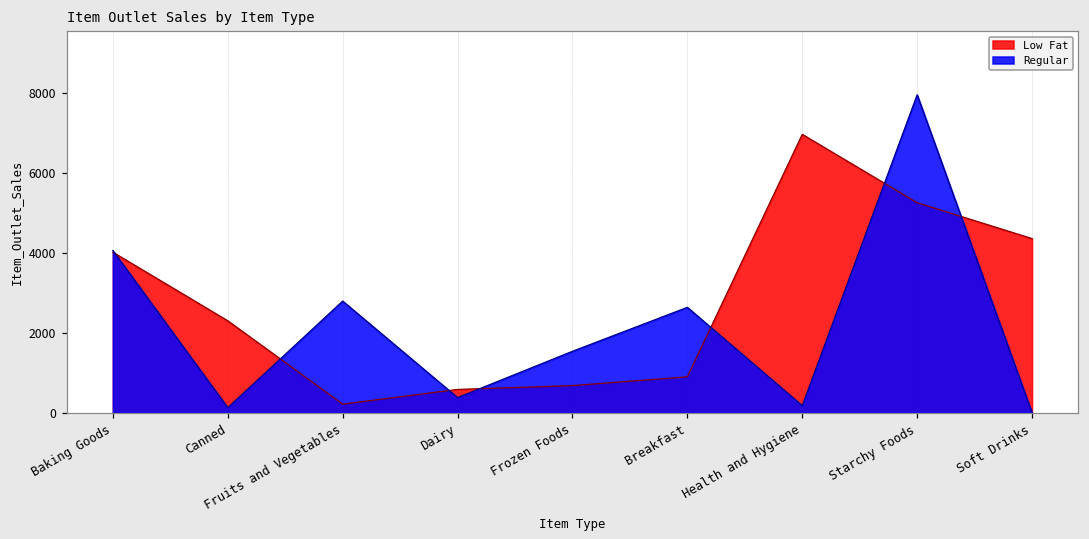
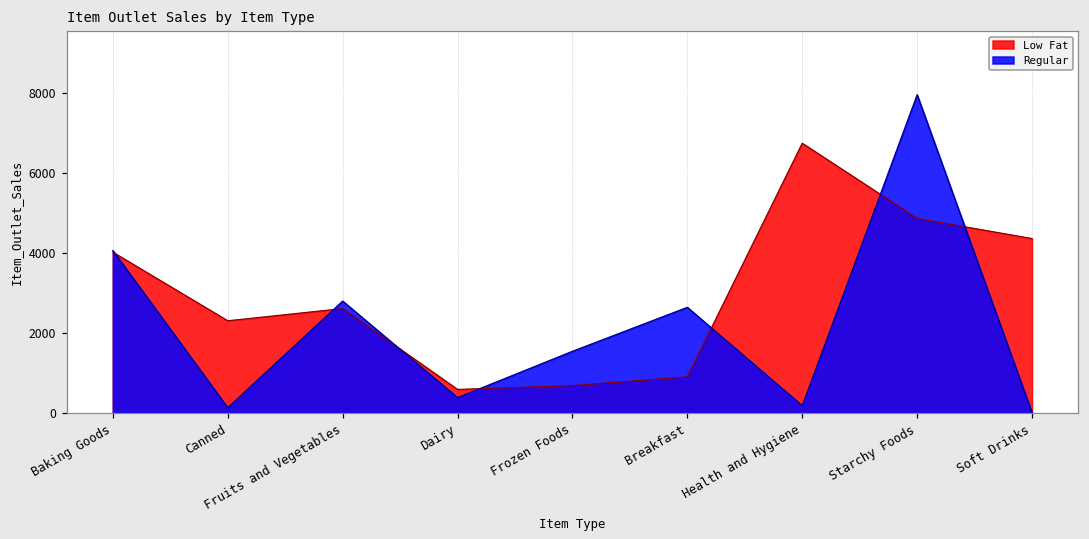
  {
    "Low Fat": {
      "Canned": 2300,
-     "Fruits and Vegetables": 200,
+     "Fruits and Vegetables": 2600,
      "Dairy": 600,
      "Frozen Foods": 700,
      "Breakfast": 900,
-     "Health and Hygiene": 7000,
-     "Starchy Foods": 5300,
+     "Health and Hygiene": 6800,
+     "Starchy Foods": 4900,
      "Soft Drinks": 4400
    },
    "Regular": {
      "Canned": 100,
      "Fruits and Vegetables": 2800,
      "Dairy": 400,
      "Frozen Foods": 1500,
      "Breakfast": 2600,
      "Health and Hygiene": 200,
      "Starchy Foods": 8000,
      "Soft Drinks": 0
    }
  }
